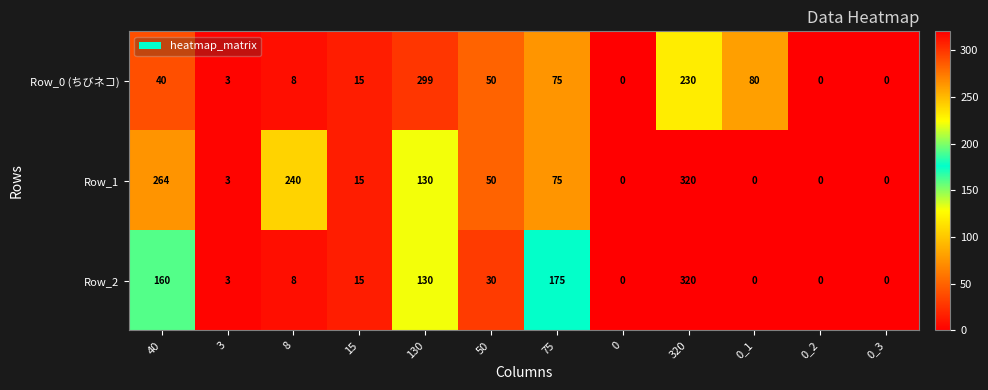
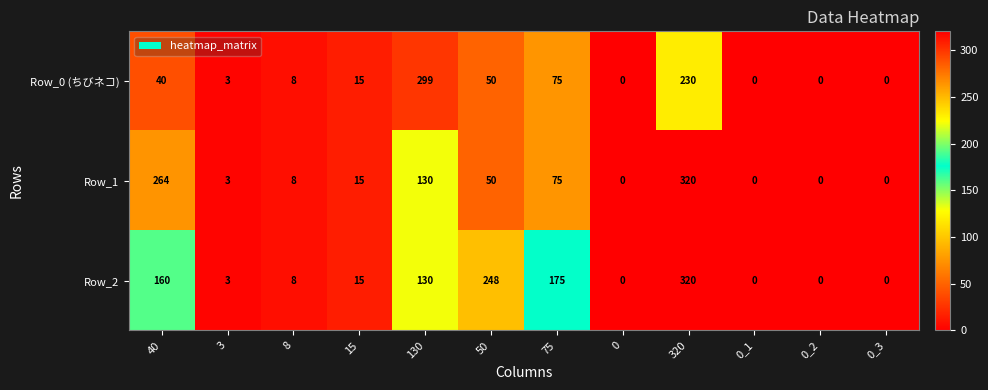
  {
    "Row_0 (ちびネコ)": {
      "40": 40,
      "3": 3,
      "8": 8,
      "15": 15,
      "130": 299,
      "50": 50,
      "75": 75,
      "0": 0,
      "320": 230,
-     "0_1": 80,
+     "0_1": 0,
      "0_2": 0,
      "0_3": 0
    },
    "Row_1": {
      "40": 264,
      "3": 3,
-     "8": 240,
+     "8": 8,
      "15": 15,
      "130": 130,
      "50": 50,
      "75": 75,
      "0": 0,
      "320": 320,
      "0_1": 0,
      "0_2": 0,
      "0_3": 0
    },
    "Row_2": {
      "40": 160,
      "3": 3,
      "8": 8,
      "15": 15,
      "130": 130,
-     "50": 30,
+     "50": 248,
      "75": 175,
      "0": 0,
      "320": 320,
      "0_1": 0,
      "0_2": 0,
      "0_3": 0
    }
  }
